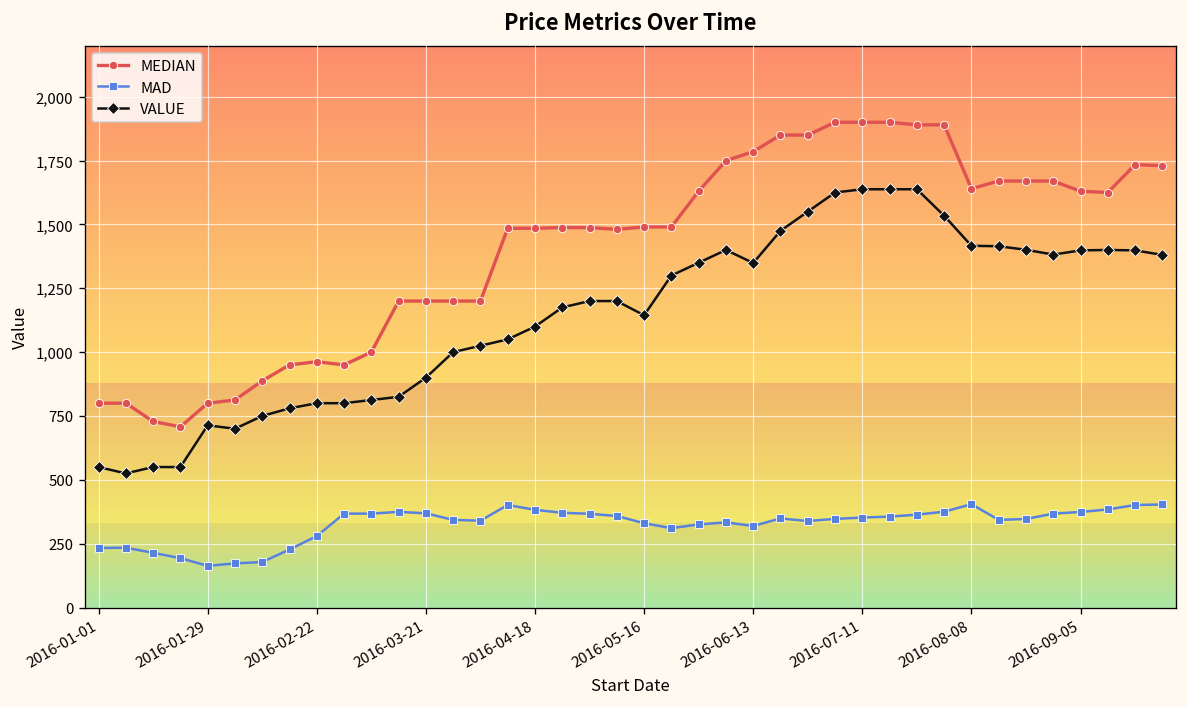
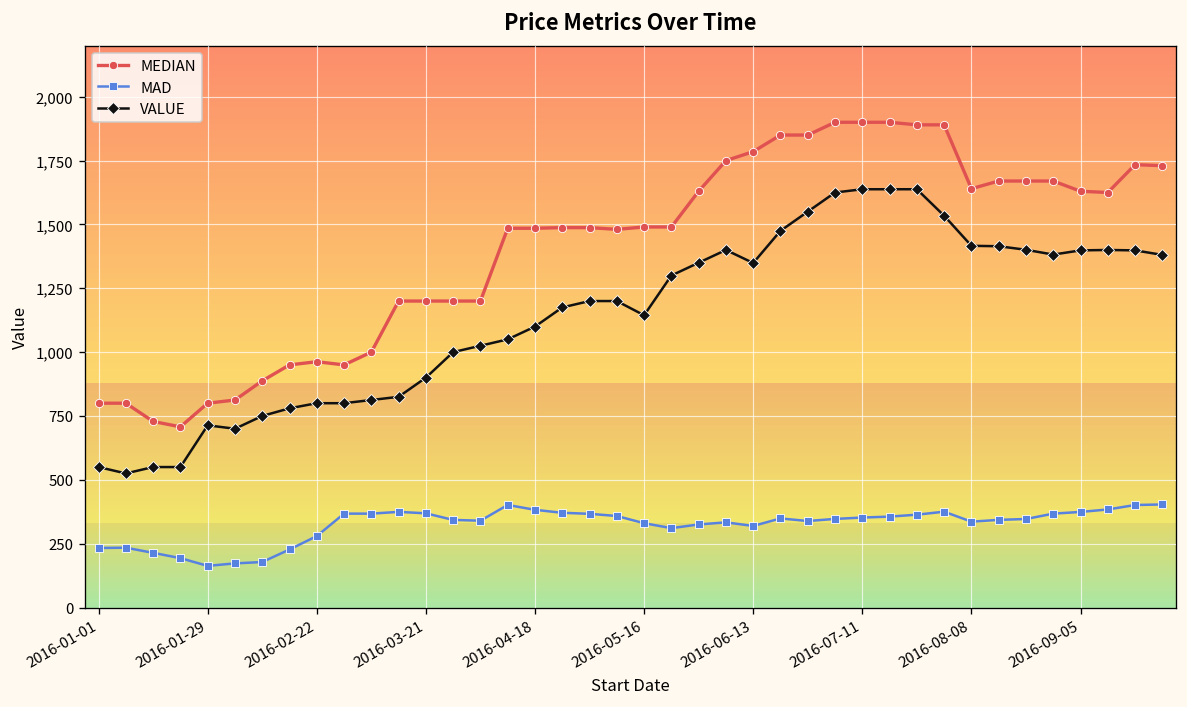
  {
    "MEDIAN": {
      "2016-01-01": "800",
      "2016-01-29": "800",
      "2016-02-22": "960",
      "2016-03-21": "1,200",
      "2016-04-18": "1,490",
      "2016-05-16": "1,490",
      "2016-06-13": "1,790",
      "2016-07-11": "1,900",
      "2016-08-08": "1,640",
      "2016-09-05": "1,630"
    },
    "MAD": {
      "2016-01-01": "230",
      "2016-01-29": "160",
      "2016-02-22": "280",
      "2016-03-21": "370",
      "2016-04-18": "380",
      "2016-05-16": "330",
      "2016-06-13": "320",
      "2016-07-11": "350",
-     "2016-08-08": "400",
+     "2016-08-08": "340",
      "2016-09-05": "370"
    },
    "VALUE": {
      "2016-01-01": "550",
      "2016-01-29": "710",
      "2016-02-22": "800",
      "2016-03-21": "900",
      "2016-04-18": "1,100",
      "2016-05-16": "1,140",
      "2016-06-13": "1,350",
      "2016-07-11": "1,640",
      "2016-08-08": "1,420",
      "2016-09-05": "1,400"
    }
  }
